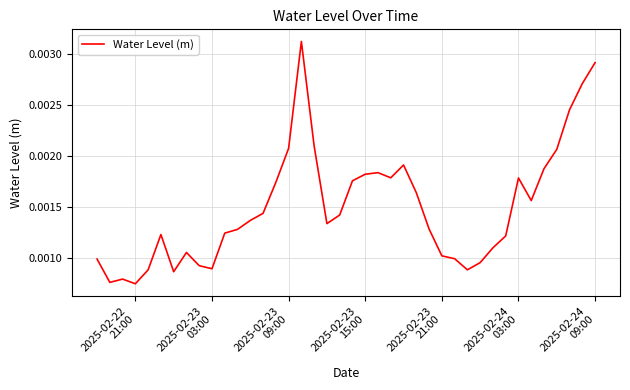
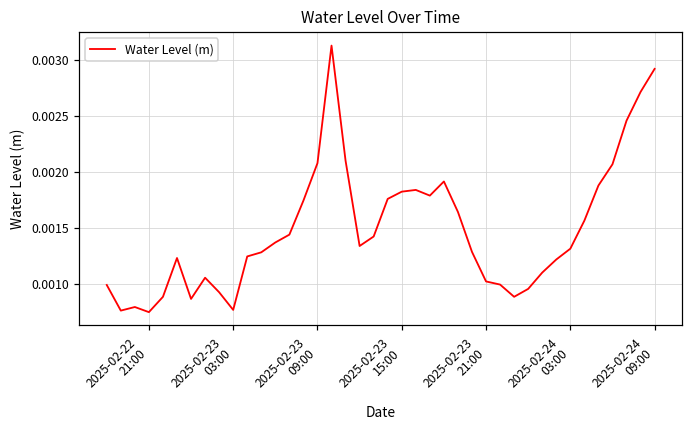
  {
    "2025-02-22 21:00": 0.00075,
-   "2025-02-23 03:00": 0.00090,
+   "2025-02-23 03:00": 0.00077,
    "2025-02-23 09:00": 0.00208,
    "2025-02-23 15:00": 0.00182,
    "2025-02-23 21:00": 0.00102,
-   "2025-02-24 03:00": 0.00179,
+   "2025-02-24 03:00": 0.00131,
    "2025-02-24 09:00": 0.00292
  }
